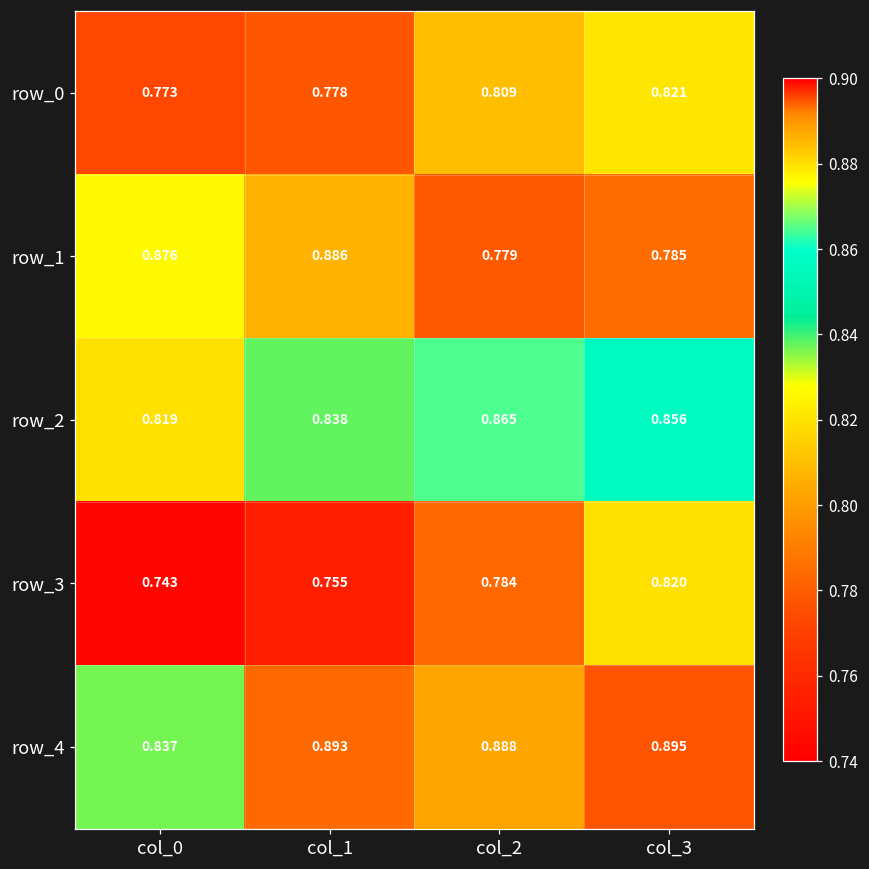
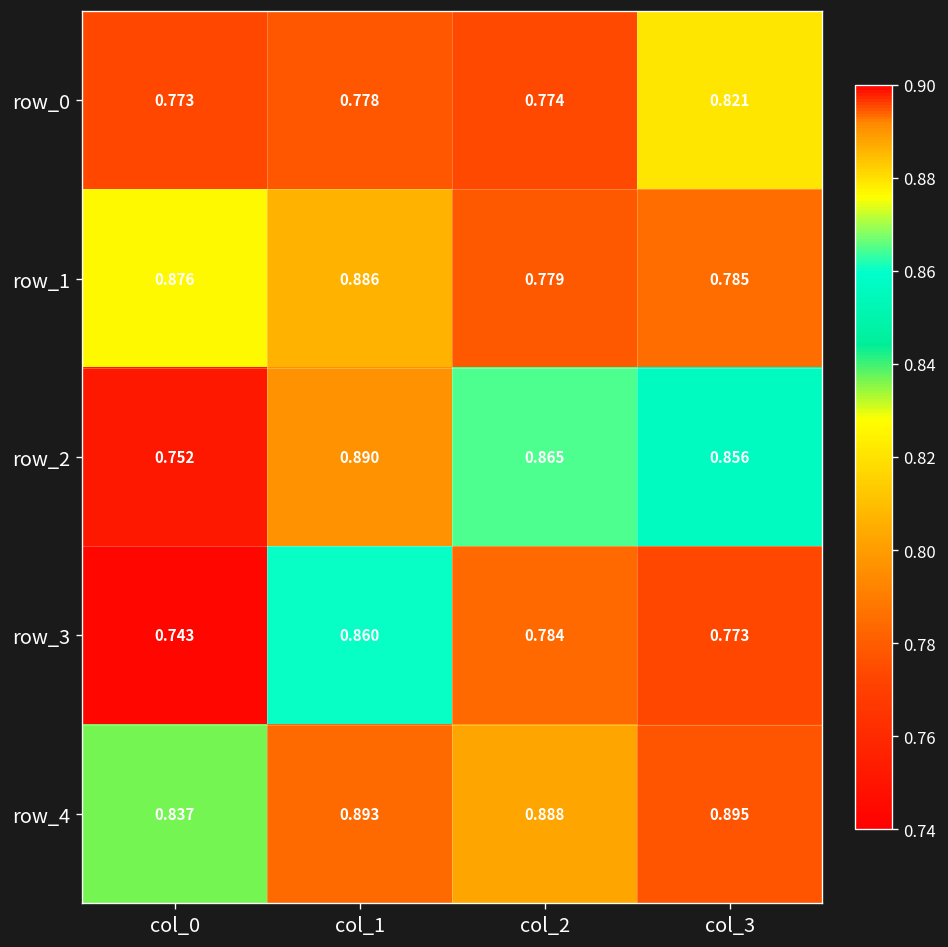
  {
    "row_0": {
      "col_0": 0.773,
      "col_1": 0.778,
-     "col_2": 0.809,
+     "col_2": 0.774,
      "col_3": 0.821
    },
    "row_1": {
      "col_0": 0.876,
      "col_1": 0.886,
      "col_2": 0.779,
      "col_3": 0.785
    },
    "row_2": {
-     "col_0": 0.819,
-     "col_1": 0.838,
+     "col_0": 0.752,
+     "col_1": 0.890,
      "col_2": 0.865,
      "col_3": 0.856
    },
    "row_3": {
      "col_0": 0.743,
-     "col_1": 0.755,
+     "col_1": 0.860,
      "col_2": 0.784,
-     "col_3": 0.820
+     "col_3": 0.773
    },
    "row_4": {
      "col_0": 0.837,
      "col_1": 0.893,
      "col_2": 0.888,
      "col_3": 0.895
    }
  }
